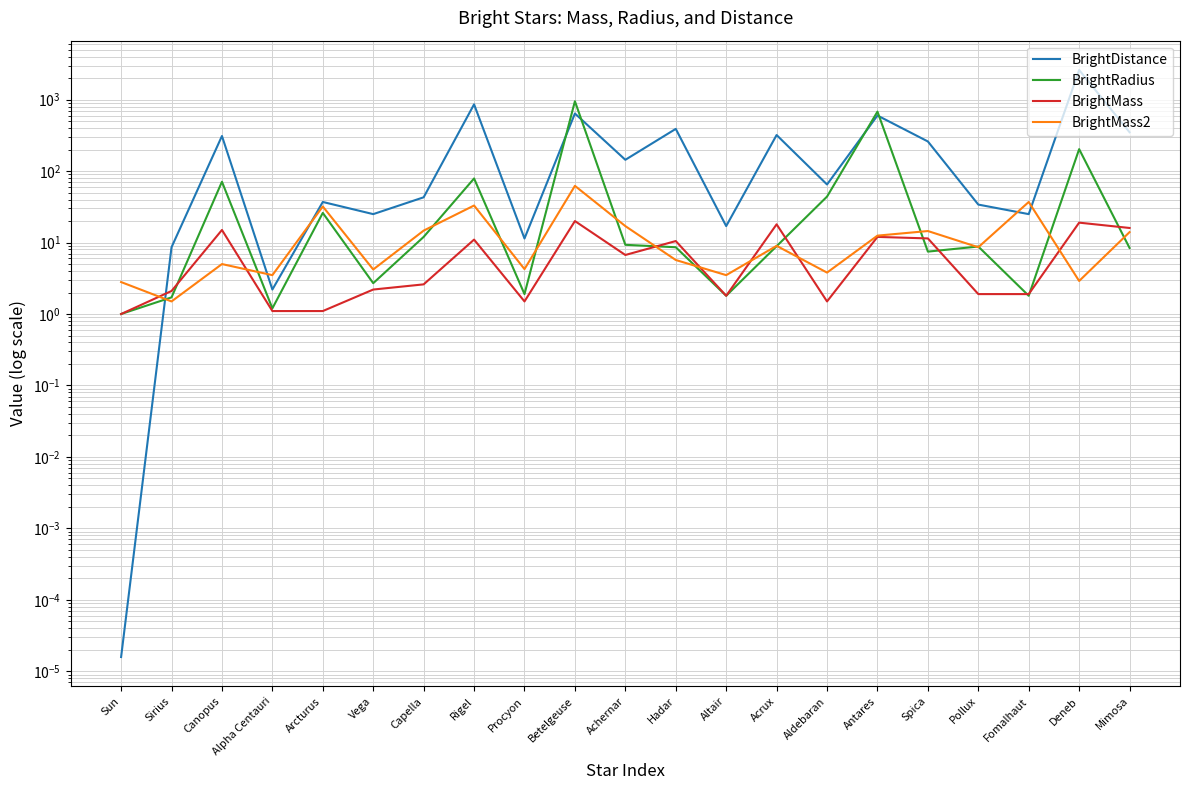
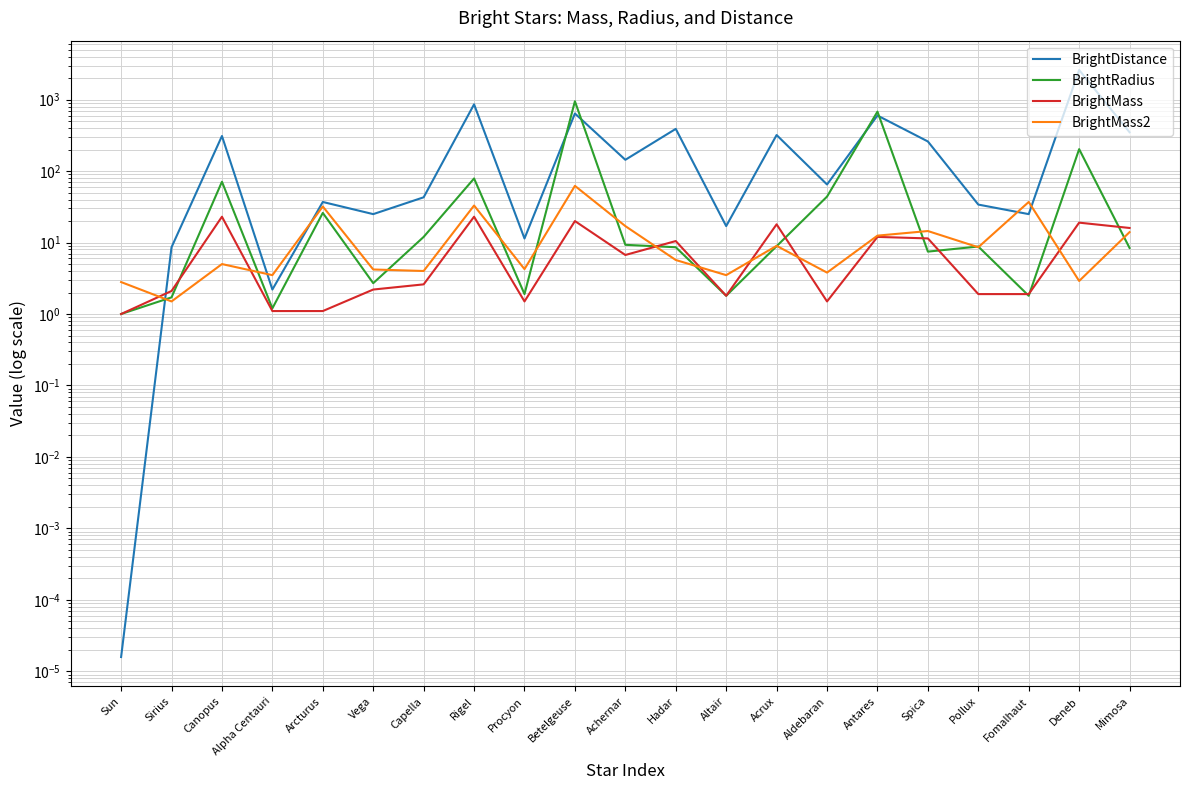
  {
    "BrightDistance": {
      "Sun": 0.000016,
      "Sirius": 9,
      "Canopus": 310,
      "Alpha Centauri": 2.2,
      "Arcturus": 40,
      "Vega": 25,
      "Capella": 40,
      "Rigel": 900,
      "Procyon": 11,
      "Betelgeuse": 600,
      "Achernar": 140,
      "Hadar": 400,
      "Altair": 17,
      "Acrux": 300,
      "Aldebaran": 70,
      "Antares": 600,
      "Spica": 260,
      "Pollux": 30,
      "Fomalhaut": 25
    },
    "BrightRadius": {
      "Sirius": 1.7,
      "Canopus": 70,
      "Alpha Centauri": 1.2,
      "Arcturus": 26,
      "Vega": 2.7,
      "Capella": 12,
      "Rigel": 80,
      "Procyon": 2,
      "Betelgeuse": 1000,
      "Achernar": 9,
      "Hadar": 9,
      "Aldebaran": 40,
      "Antares": 700,
      "Spica": 7,
      "Deneb": 200,
      "Mimosa": 8
    },
    "BrightMass": {
      "Sirius": 2,
-     "Canopus": 15,
+     "Canopus": 23,
      "Alpha Centauri": 1.1,
      "Arcturus": 1.1,
      "Vega": 2.2,
      "Capella": 2.6,
-     "Rigel": 11,
+     "Rigel": 23,
      "Procyon": 1.5,
      "Betelgeuse": 20,
      "Achernar": 7,
      "Hadar": 11,
      "Acrux": 18,
      "Aldebaran": 1.5,
      "Spica": 11,
      "Pollux": 2,
      "Deneb": 19,
      "Mimosa": 16
    },
    "BrightMass2": {
      "Sun": 3,
      "Sirius": 1.5,
      "Canopus": 5,
      "Alpha Centauri": 4,
      "Arcturus": 30,
      "Vega": 4,
-     "Capella": 15,
+     "Capella": 4,
      "Rigel": 30,
      "Procyon": 4,
      "Betelgeuse": 60,
      "Achernar": 17,
      "Hadar": 6,
      "Altair": 4,
      "Aldebaran": 4,
      "Spica": 15,
      "Fomalhaut": 40,
      "Deneb": 3,
      "Mimosa": 14
    }
  }
